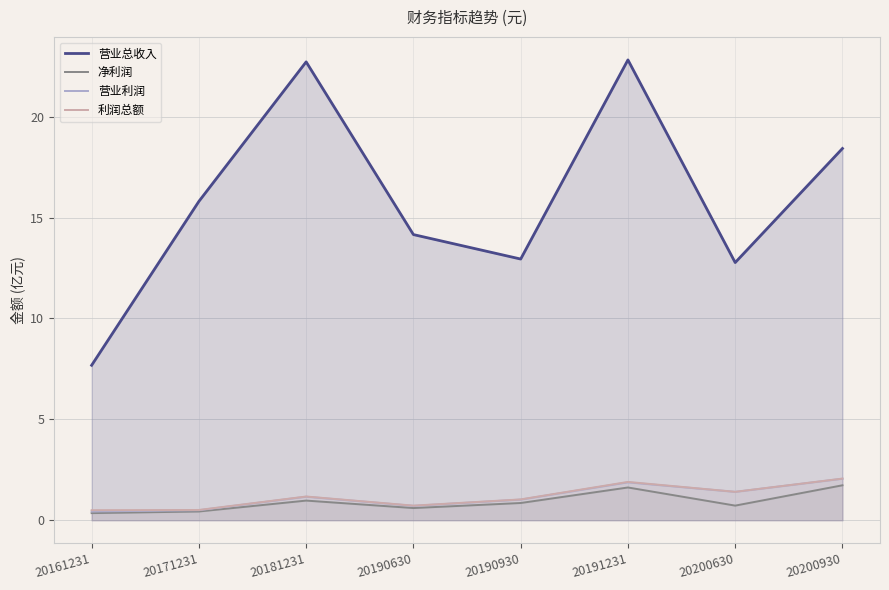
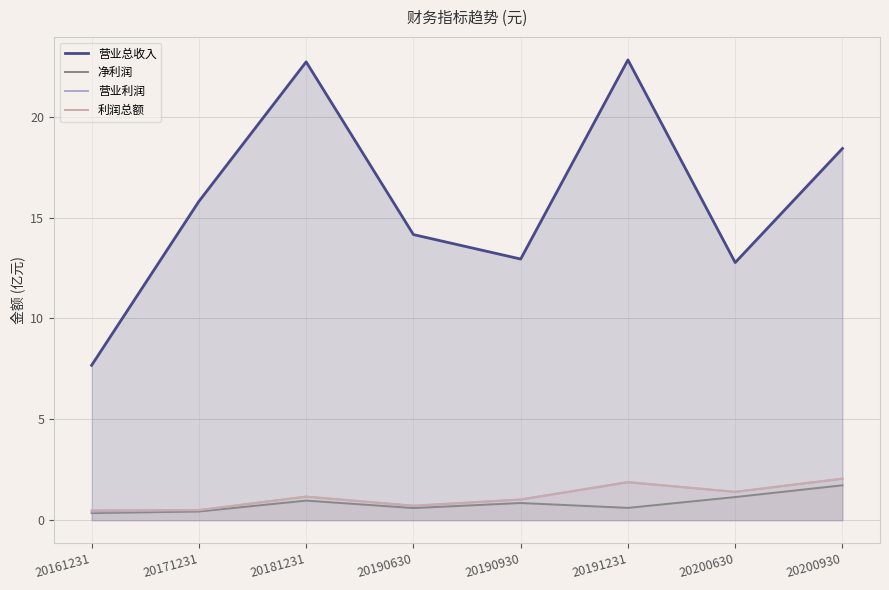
  {
    "营业总收入": {
      "20161231": 7.7,
      "20171231": 15.8,
      "20181231": 22.7,
      "20190630": 14.2,
      "20190930": 12.9,
      "20191231": 22.8,
      "20200630": 12.8,
      "20200930": 18.4
    },
    "净利润": {
      "20181231": 1.0,
      "20190930": 0.9,
-     "20191231": 1.6,
-     "20200630": 0.7,
+     "20191231": 0.6,
+     "20200630": 1.1,
      "20200930": 1.7
    }
  }
